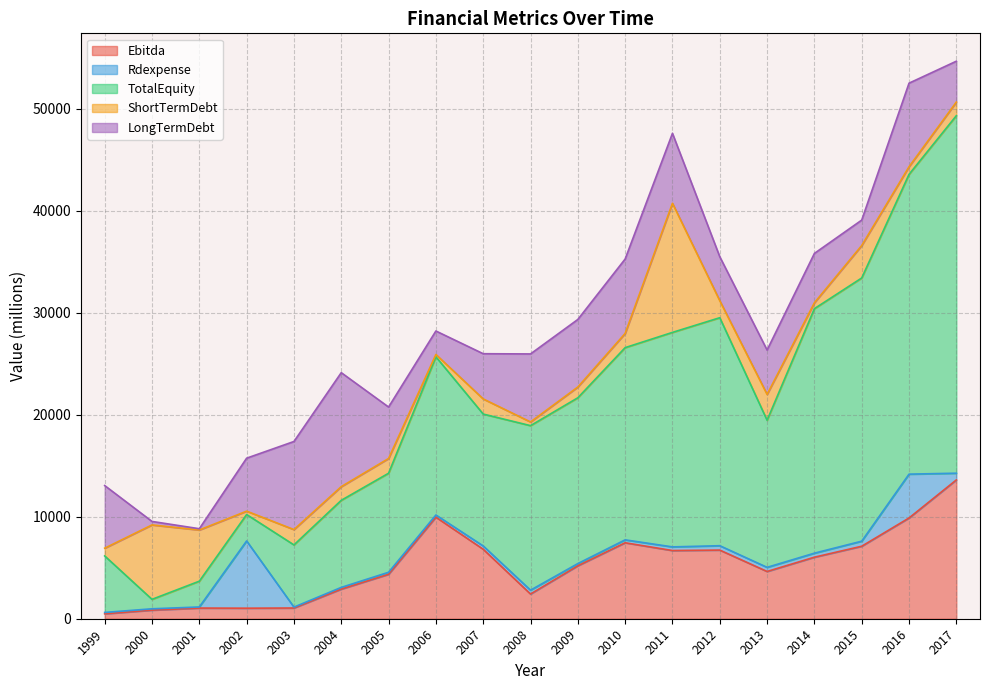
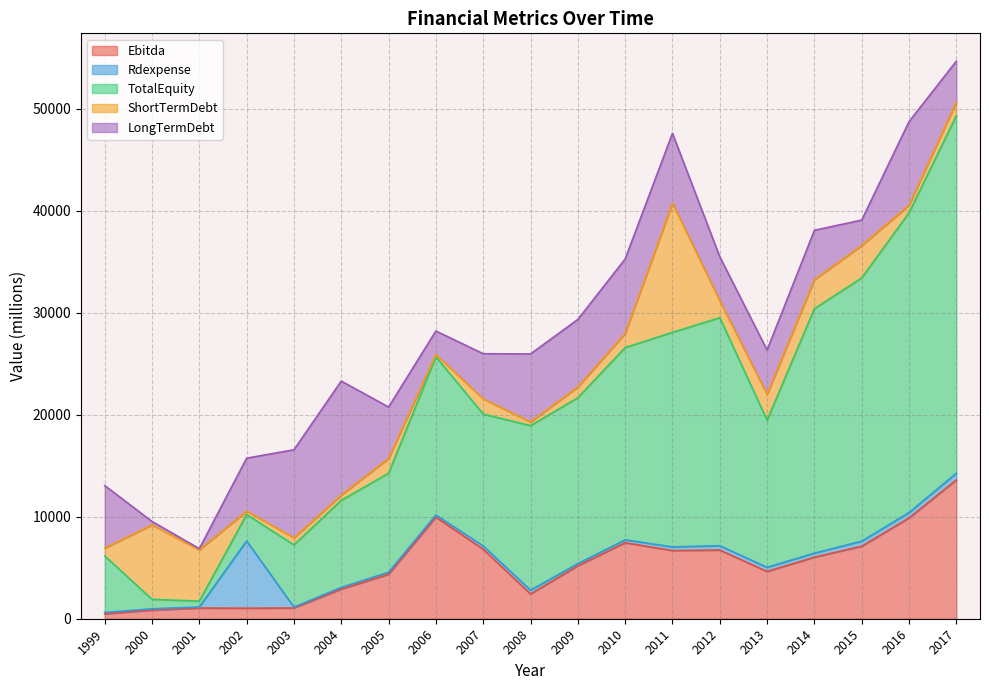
  {
    "Ebitda": {
      "2002": 1000,
      "2007": 6800,
      "2008": 2400,
      "2010": 7400,
      "2011": 6700,
      "2012": 6700,
      "2013": 4600,
      "2014": 6000,
      "2015": 7100,
      "2016": 9900,
      "2017": 13600
    },
    "Rdexpense": {
      "2002": 6600,
      "2007": 300,
      "2008": 400,
      "2010": 300,
      "2011": 400,
      "2012": 400,
      "2013": 400,
      "2014": 400,
      "2015": 500,
-     "2016": 4300,
+     "2016": 500,
      "2017": 700
    },
    "TotalEquity": {
      "1999": 5500,
      "2000": 900,
-     "2001": 2500,
+     "2001": 600,
      "2002": 2600,
      "2003": 6100,
      "2004": 8500,
      "2005": 9700,
      "2007": 12900,
      "2008": 16100,
      "2009": 16300,
      "2010": 18800,
      "2011": 21000,
      "2012": 22400,
      "2013": 14400,
      "2014": 24000,
      "2015": 25800,
      "2016": 29400,
      "2017": 35100
    },
    "ShortTermDebt": {
      "1999": 800,
      "2000": 7300,
      "2002": 300,
-     "2003": 1500,
-     "2004": 1300,
+     "2003": 700,
+     "2004": 500,
      "2005": 1400,
      "2007": 1500,
      "2008": 400,
      "2009": 1100,
      "2010": 1400,
      "2011": 12700,
      "2012": 1700,
      "2013": 2500,
-     "2014": 600,
+     "2014": 2800,
      "2015": 3200,
      "2016": 700,
      "2017": 1300
    },
    "LongTermDebt": {
      "1999": 6100,
      "2000": 300,
      "2002": 5200,
      "2003": 8600,
      "2004": 11200,
      "2005": 5000,
      "2006": 2300,
      "2007": 4400,
      "2008": 6700,
      "2009": 6600,
      "2010": 7300,
      "2011": 6900,
      "2012": 4300,
      "2013": 4400,
      "2014": 4800,
      "2015": 2500,
      "2016": 8200,
      "2017": 4000
    }
  }
